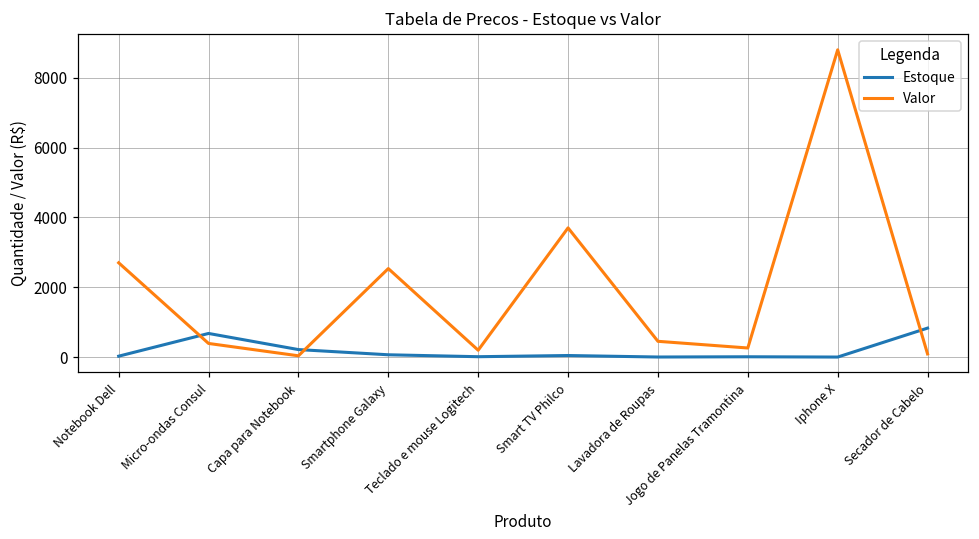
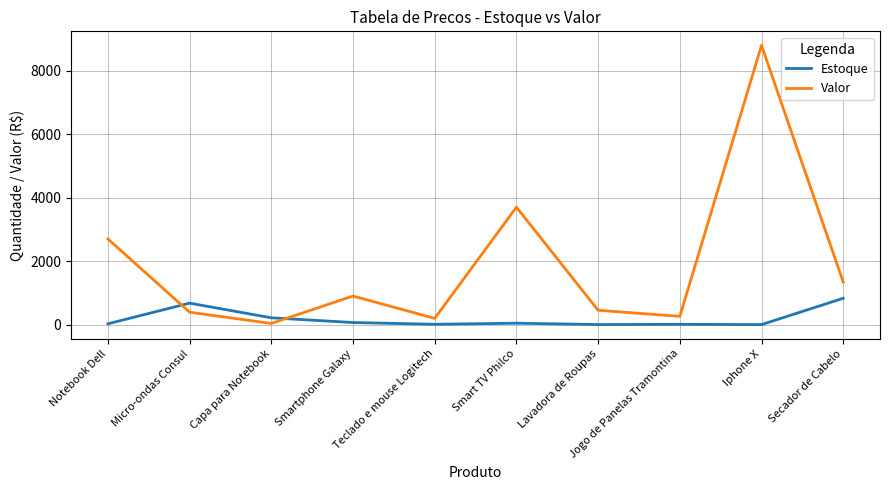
  {
    "Estoque": {
      "Notebook Dell": 0,
      "Micro-ondas Consul": 700,
      "Capa para Notebook": 200,
      "Smartphone Galaxy": 100,
      "Teclado e mouse Logitech": 0,
      "Smart TV Philco": 0,
      "Lavadora de Roupas": 0,
      "Jogo de Panelas Tramontina": 0,
      "Iphone X": 0,
      "Secador de Cabelo": 800
    },
    "Valor": {
      "Notebook Dell": 2700,
      "Micro-ondas Consul": 400,
      "Capa para Notebook": 0,
-     "Smartphone Galaxy": 2500,
+     "Smartphone Galaxy": 900,
      "Teclado e mouse Logitech": 200,
      "Smart TV Philco": 3700,
      "Lavadora de Roupas": 500,
      "Jogo de Panelas Tramontina": 300,
      "Iphone X": 8800,
-     "Secador de Cabelo": 100
+     "Secador de Cabelo": 1300
    }
  }
